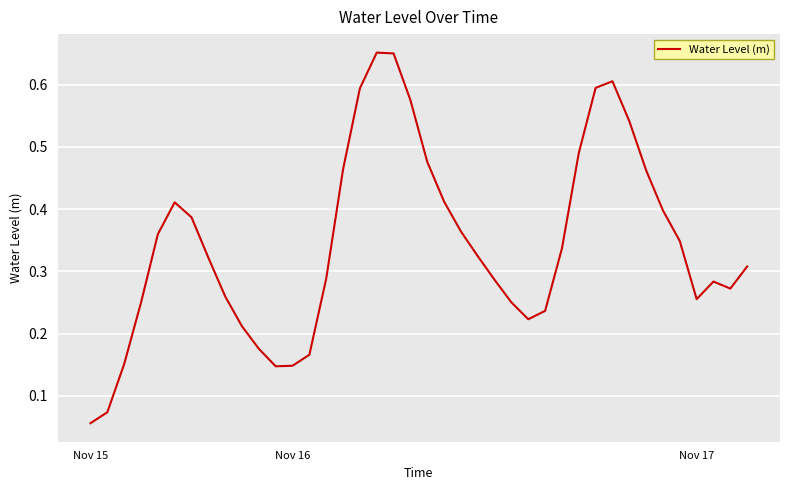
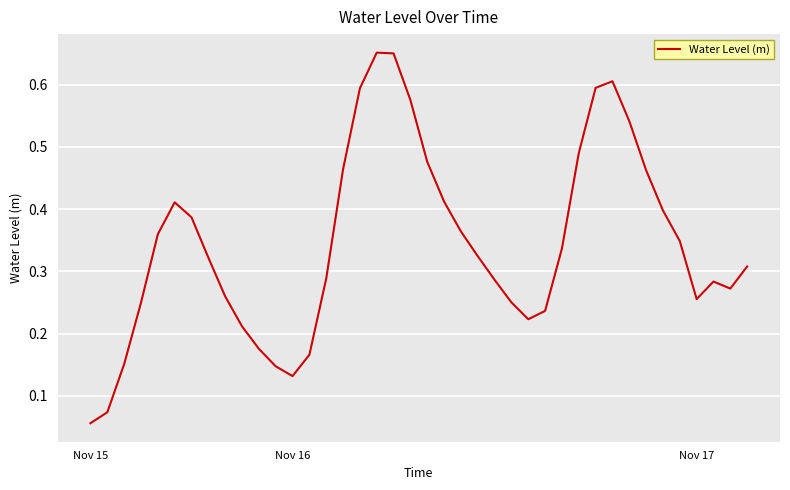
  {
    "Nov 15": 0.06,
-   "Nov 16": 0.15,
+   "Nov 16": 0.13,
    "Nov 17": 0.26
  }
